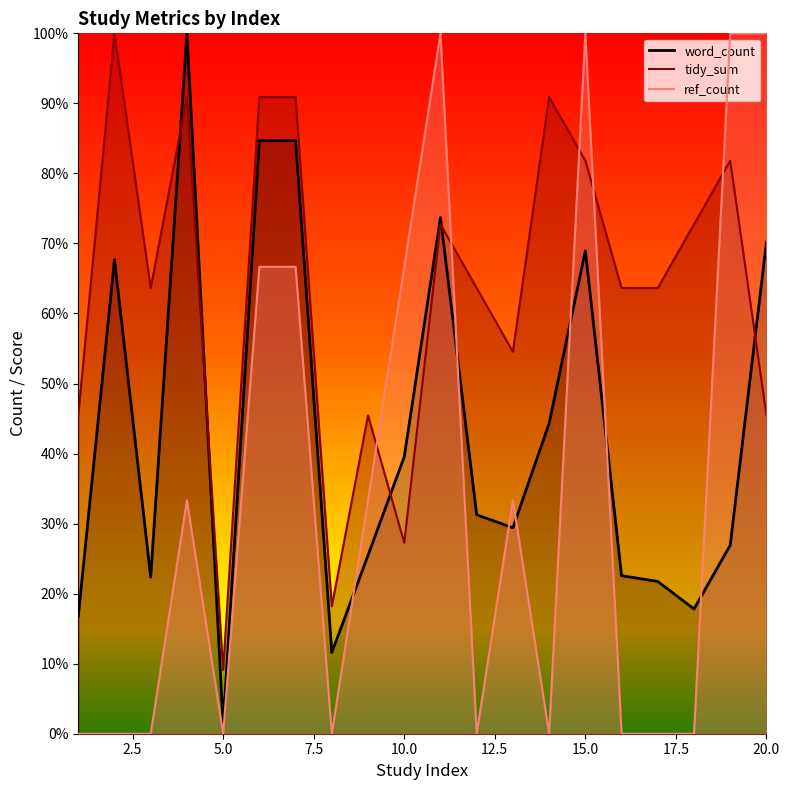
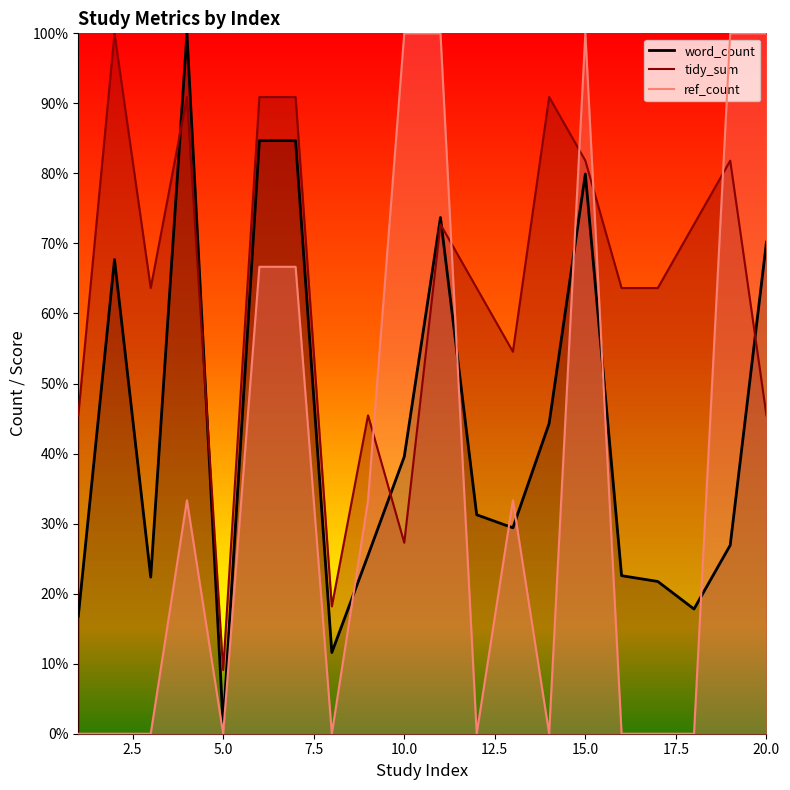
  {
    "word_count": {
      "5.0": "1%",
      "10.0": "40%",
-     "15.0": "69%",
+     "15.0": "80%",
      "20.0": "70%"
    },
    "tidy_sum": {
      "5.0": "9%",
      "10.0": "27%",
      "15.0": "82%",
      "20.0": "45%"
    },
    "ref_count": {
      "5.0": "0%",
-     "10.0": "67%",
+     "10.0": "100%",
      "15.0": "100%",
      "20.0": "100%"
    }
  }
